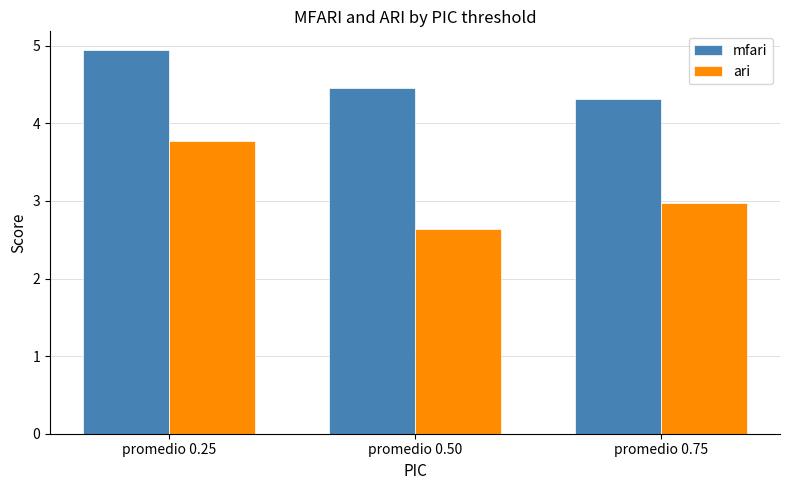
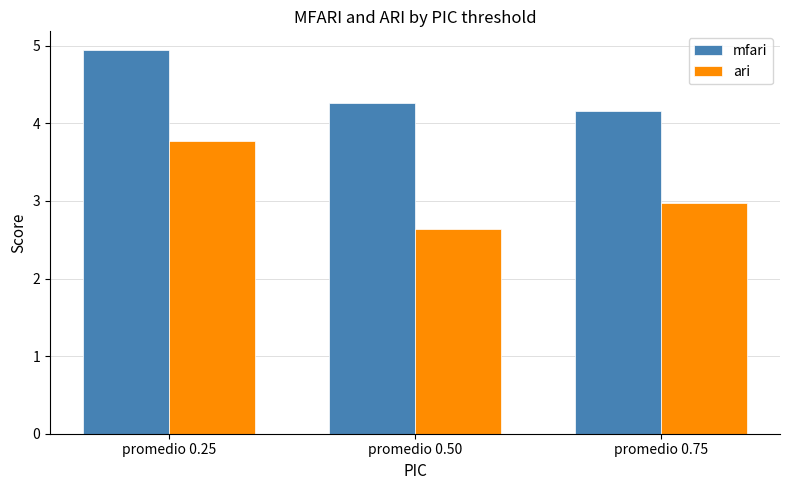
  {
    "mfari": {
      "promedio 0.25": 4.9,
-     "promedio 0.50": 4.5,
-     "promedio 0.75": 4.3
+     "promedio 0.50": 4.3,
+     "promedio 0.75": 4.2
    },
    "ari": {
      "promedio 0.25": 3.8,
      "promedio 0.50": 2.6,
      "promedio 0.75": 3.0
    }
  }
